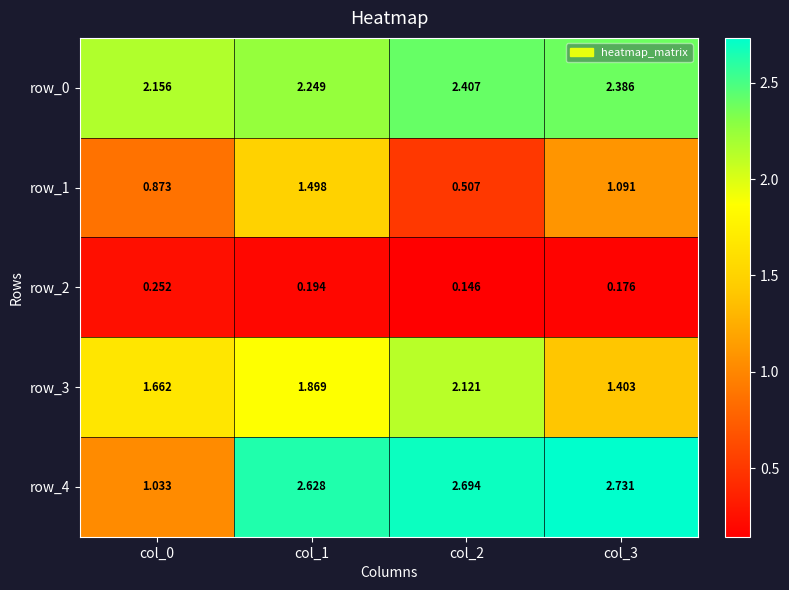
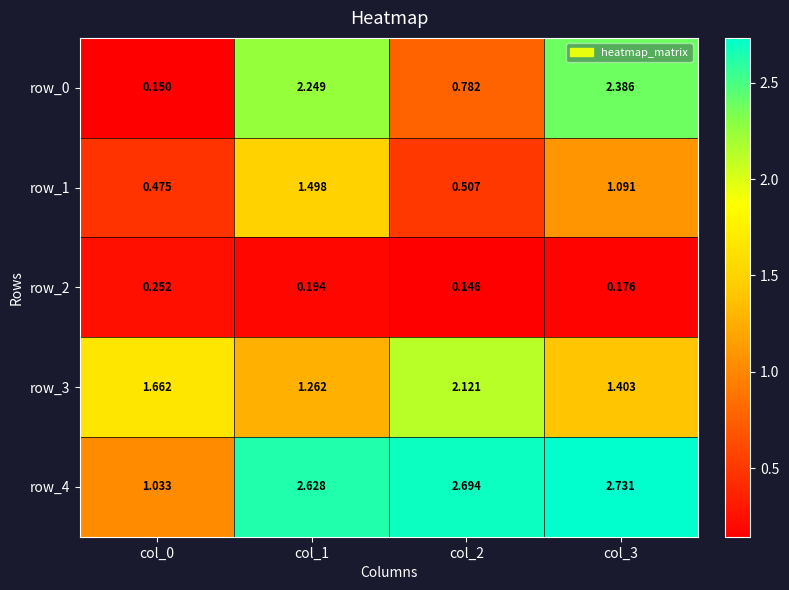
  {
    "row_0": {
-     "col_0": 2.156,
+     "col_0": 0.150,
      "col_1": 2.249,
-     "col_2": 2.407,
+     "col_2": 0.782,
      "col_3": 2.386
    },
    "row_1": {
-     "col_0": 0.873,
+     "col_0": 0.475,
      "col_1": 1.498,
      "col_2": 0.507,
      "col_3": 1.091
    },
    "row_2": {
      "col_0": 0.252,
      "col_1": 0.194,
      "col_2": 0.146,
      "col_3": 0.176
    },
    "row_3": {
      "col_0": 1.662,
-     "col_1": 1.869,
+     "col_1": 1.262,
      "col_2": 2.121,
      "col_3": 1.403
    },
    "row_4": {
      "col_0": 1.033,
      "col_1": 2.628,
      "col_2": 2.694,
      "col_3": 2.731
    }
  }
